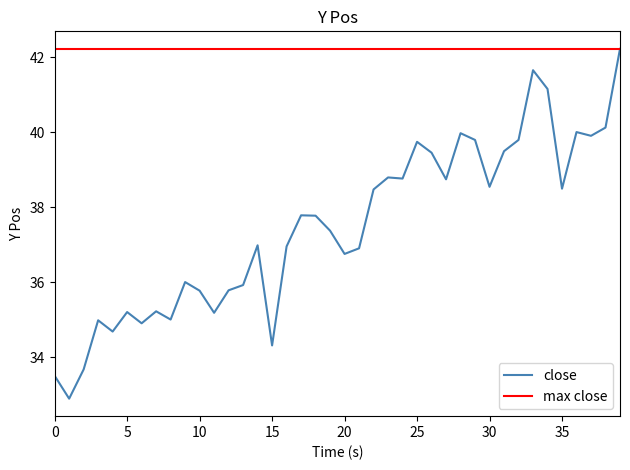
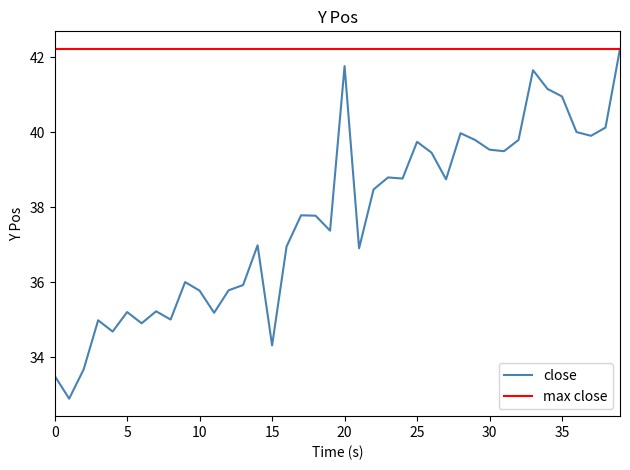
  {
    "0": 33.5,
    "5": 35.2,
    "10": 35.8,
    "15": 34.3,
-   "20": 36.8,
+   "20": 41.8,
    "25": 39.7,
-   "30": 38.5,
-   "35": 38.5
+   "30": 39.5,
+   "35": 41.0
  }
